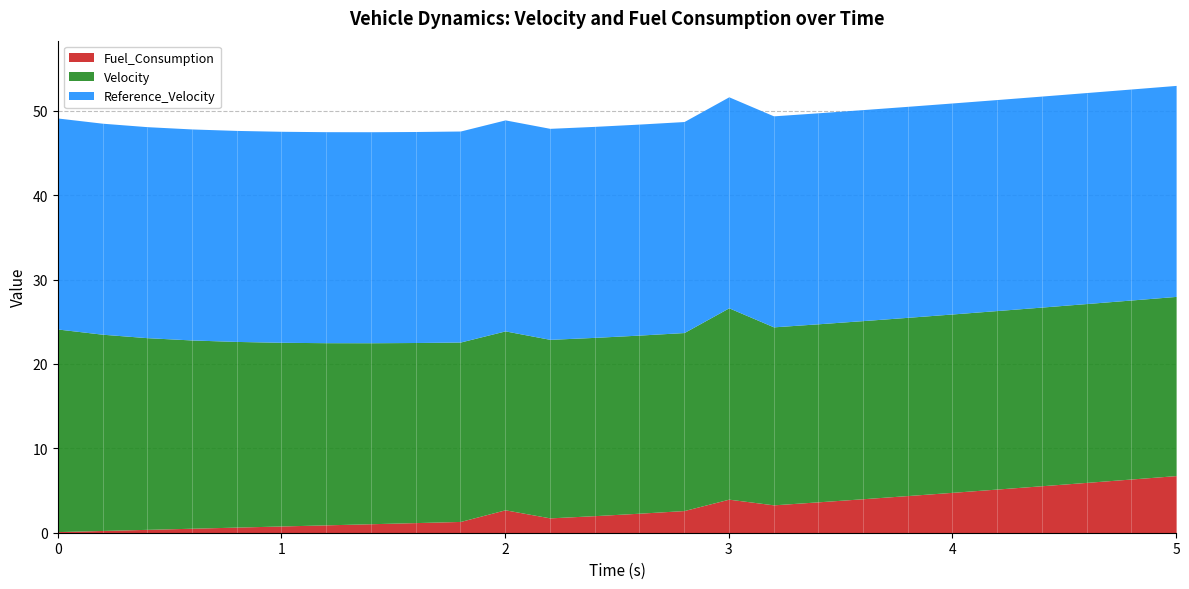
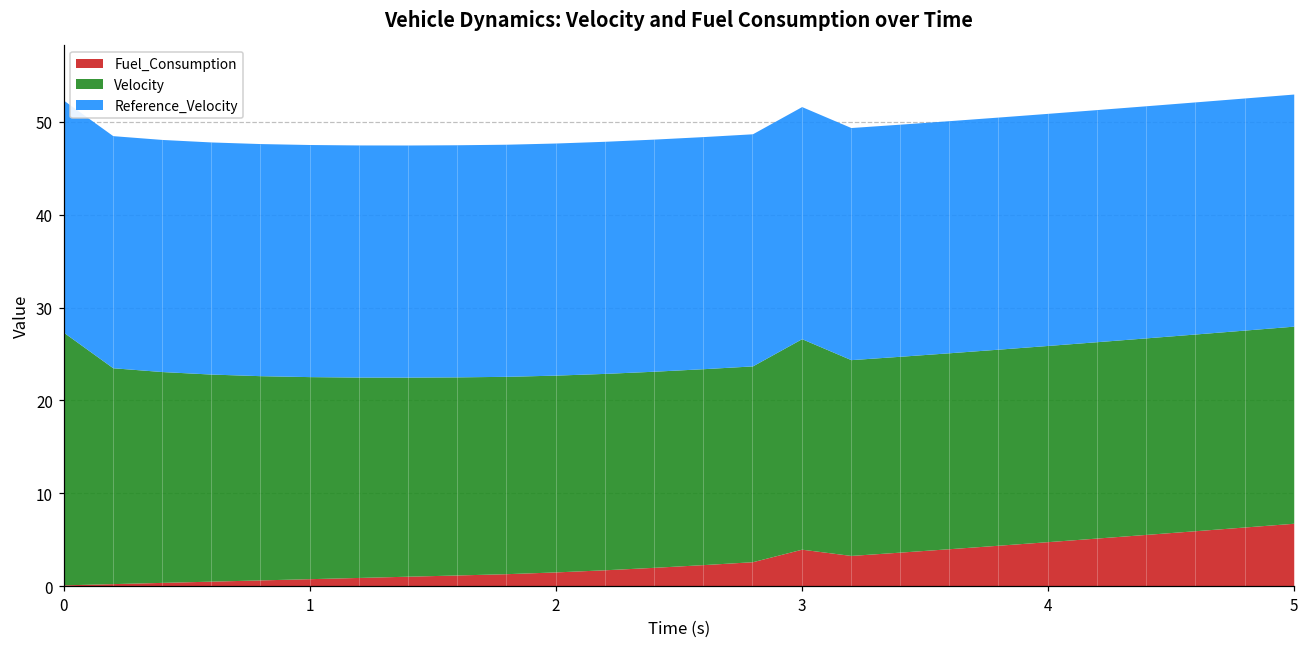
  {
    "Fuel_Consumption": {
      "1": 1,
-     "2": 3,
+     "2": 2,
      "3": 4,
      "4": 5,
      "5": 7
    },
    "Velocity": {
-     "0": 24,
+     "0": 27,
      "1": 22,
      "2": 21,
      "3": 23,
      "4": 21,
      "5": 21
    },
    "Reference_Velocity": {
      "0": 25,
      "1": 25,
      "2": 25,
      "3": 25,
      "4": 25,
      "5": 25
    }
  }
